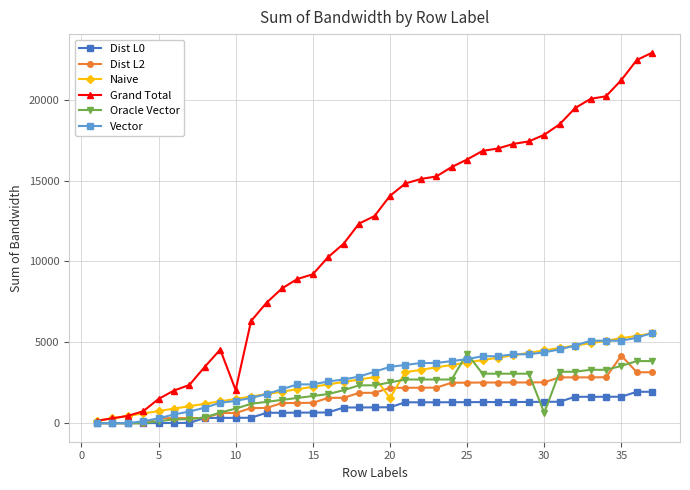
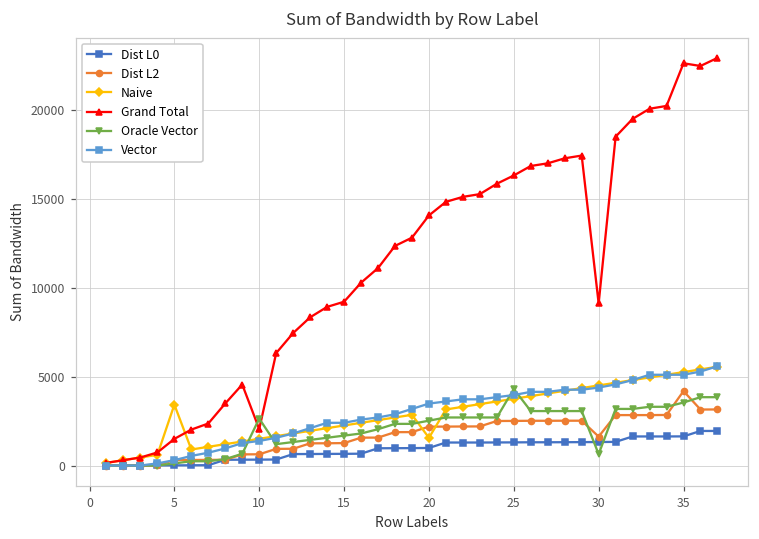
  {
    "Dist L2": {
      "10": 600,
      "15": 1300,
      "20": 2200,
      "25": 2500,
-     "30": 2500,
+     "30": 1600,
      "35": 4200
    },
    "Naive": {
-     "5": 800,
+     "5": 3400,
      "20": 1600,
      "25": 3800
    },
    "Grand Total": {
      "5": 1500,
      "10": 2000,
      "15": 9200,
      "20": 14100,
      "25": 16300,
-     "30": 17800,
-     "35": 21200
+     "30": 9100,
+     "35": 22600
    },
    "Oracle Vector": {
-     "10": 900,
+     "10": 2600,
      "15": 1700,
      "20": 2500,
      "25": 4300,
      "30": 600,
      "35": 3500
    }
  }
